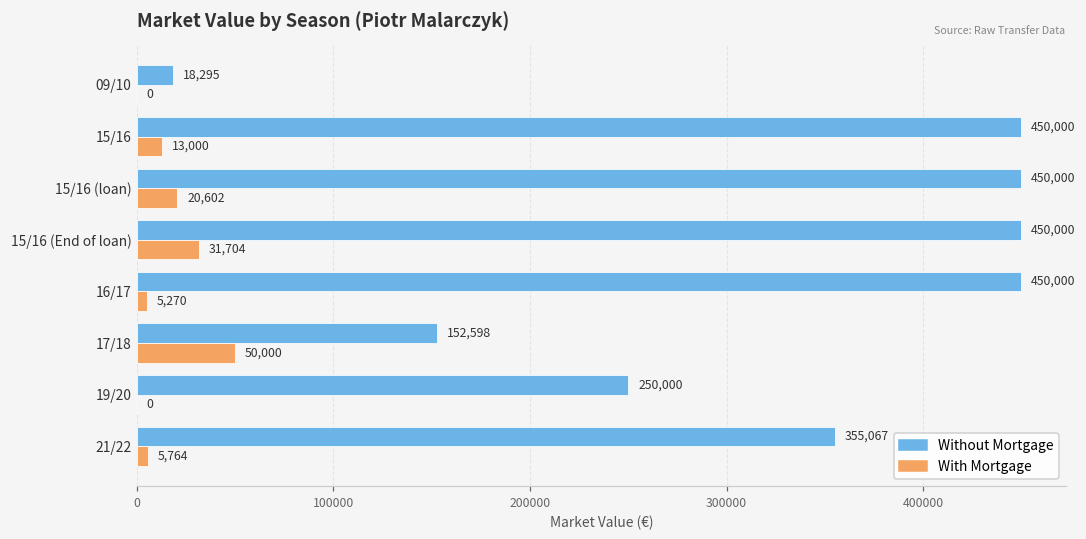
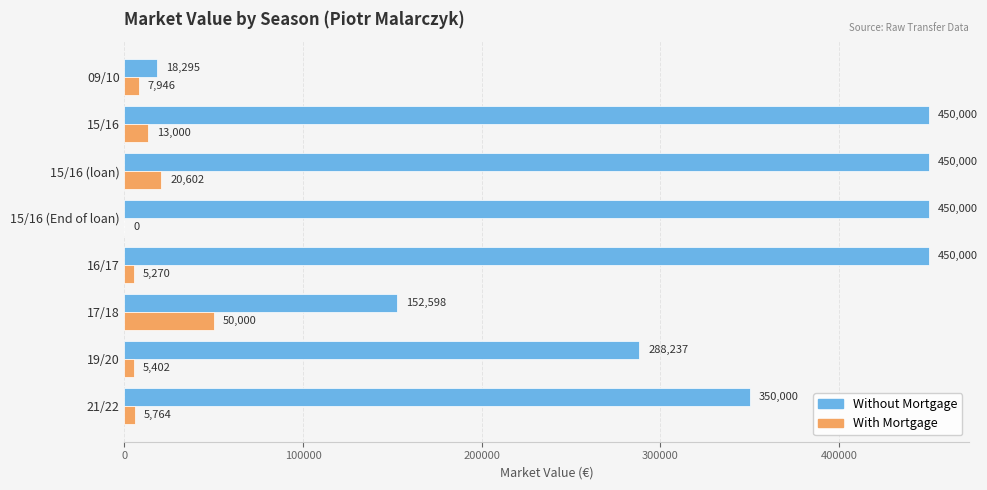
  {
    "Without Mortgage": {
      "09/10": "18,295",
      "15/16": "450,000",
      "15/16 (loan)": "450,000",
      "15/16 (End of loan)": "450,000",
      "16/17": "450,000",
      "17/18": "152,598",
-     "19/20": "250,000",
-     "21/22": "355,067"
+     "19/20": "288,237",
+     "21/22": "350,000"
    },
    "With Mortgage": {
-     "09/10": "0",
+     "09/10": "7,946",
      "15/16": "13,000",
      "15/16 (loan)": "20,602",
-     "15/16 (End of loan)": "31,704",
+     "15/16 (End of loan)": "0",
      "16/17": "5,270",
      "17/18": "50,000",
-     "19/20": "0",
+     "19/20": "5,402",
      "21/22": "5,764"
    }
  }
